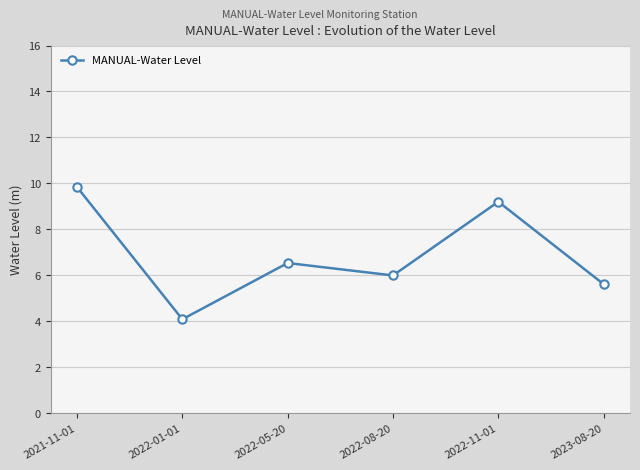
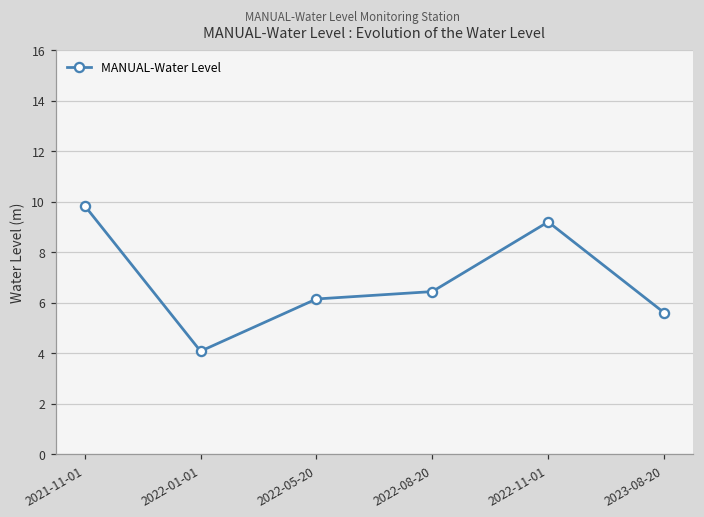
  {
    "MANUAL-Water Level": {
      "2021-11-01": 9.8,
      "2022-01-01": 4.1,
-     "2022-05-20": 6.5,
-     "2022-08-20": 6.0,
+     "2022-05-20": 6.1,
+     "2022-08-20": 6.4,
      "2022-11-01": 9.2,
      "2023-08-20": 5.6
    }
  }
